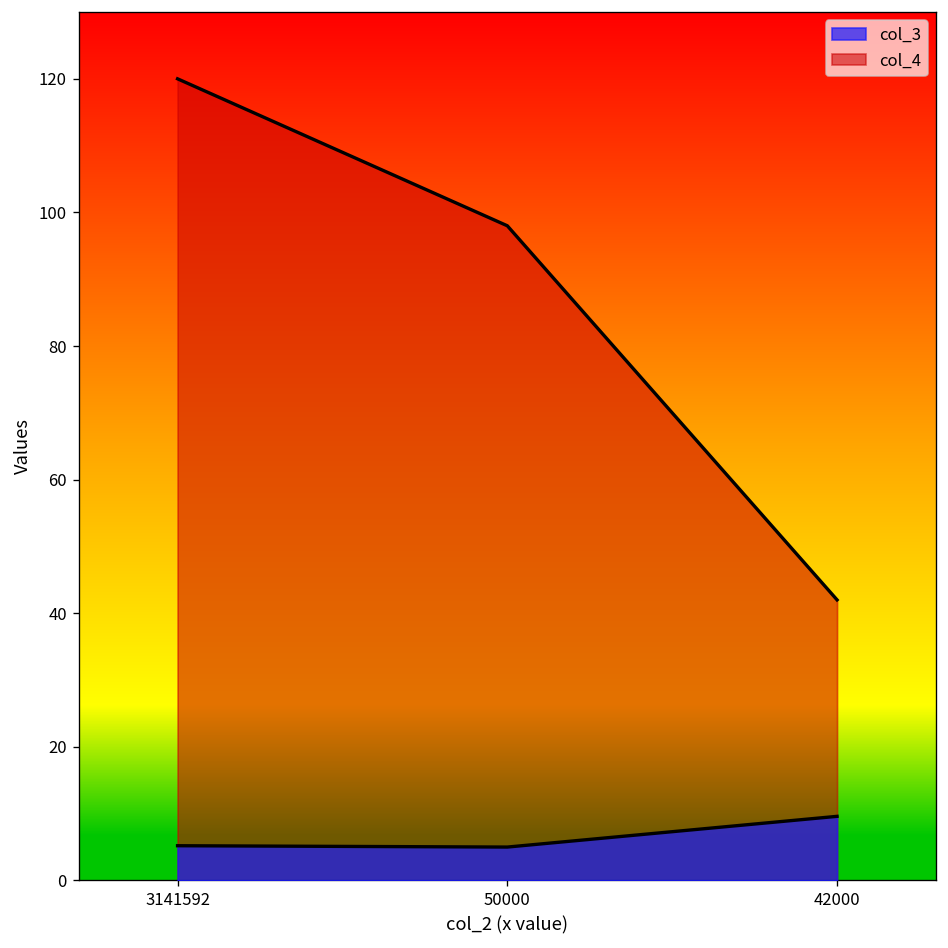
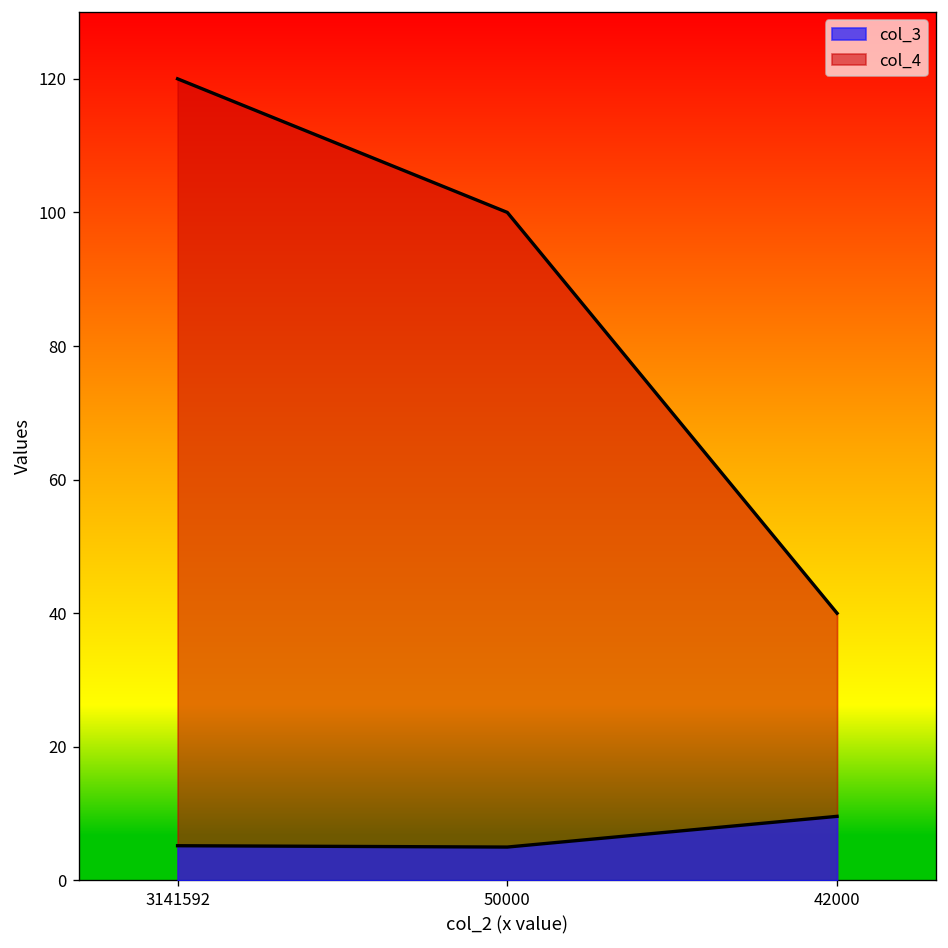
  {
    "col_3": {
      "3141592": 5,
      "50000": 5,
      "42000": 10
    },
    "col_4": {
      "3141592": 120,
-     "50000": 98,
-     "42000": 42
+     "50000": 100,
+     "42000": 40
    }
  }
